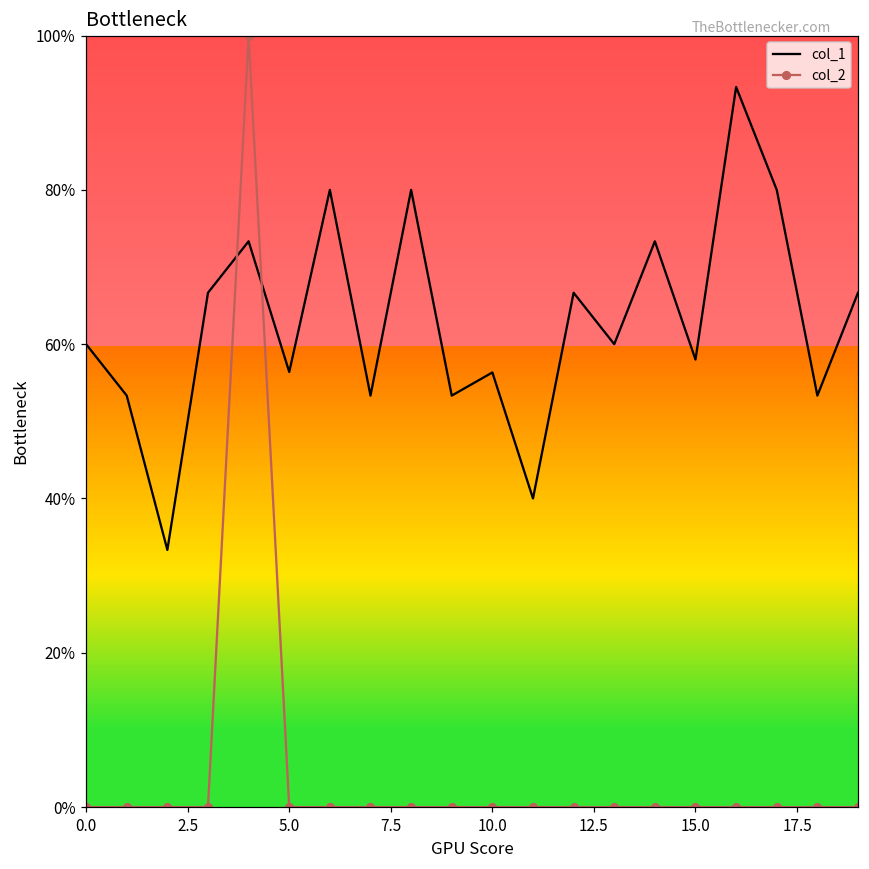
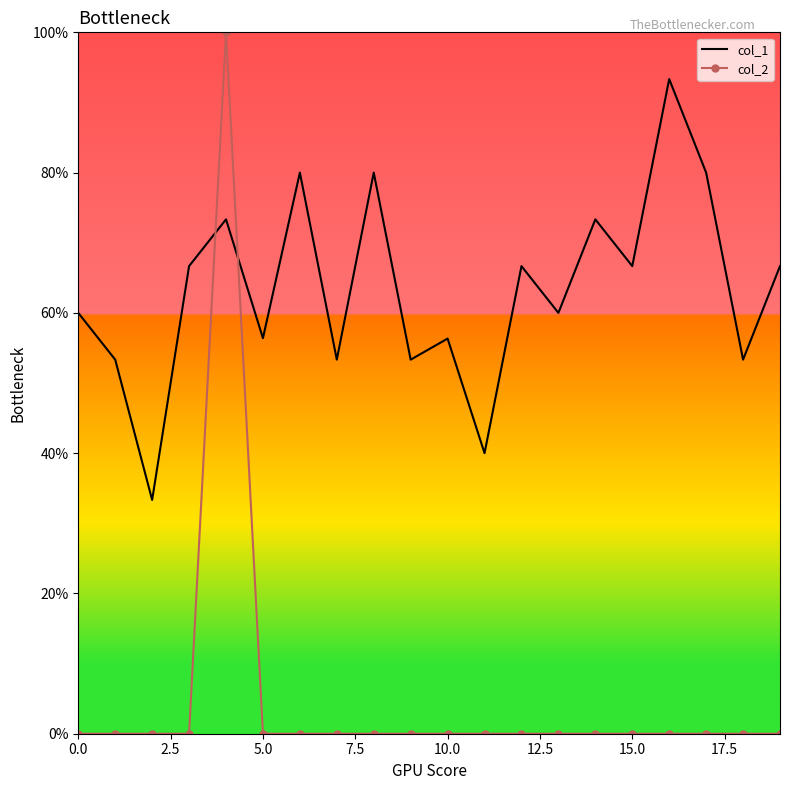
  {
    "col_1": {
      "0.0": "60%",
      "5.0": "56%",
      "10.0": "56%",
-     "15.0": "58%"
+     "15.0": "67%"
    },
    "col_2": {
      "0.0": "0%",
      "5.0": "0%",
      "10.0": "0%",
      "15.0": "0%"
    }
  }
